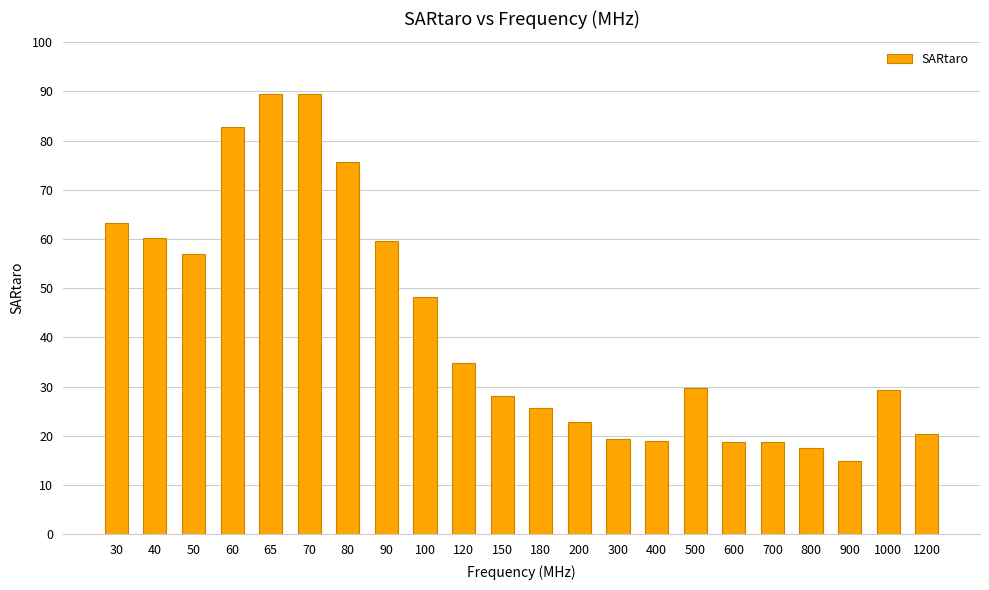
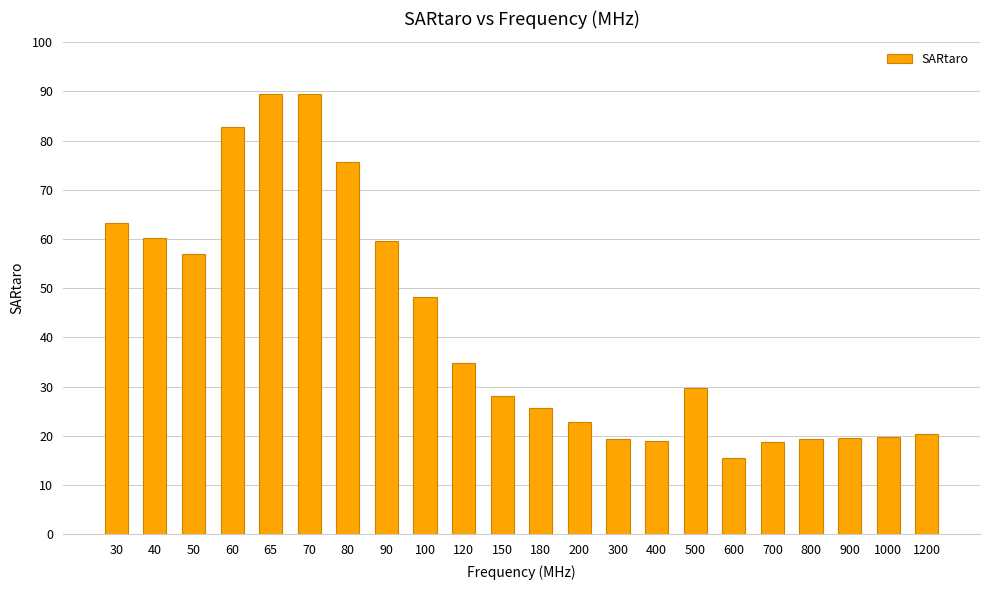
  {
    "30": 63,
    "40": 60,
    "50": 57,
    "60": 83,
    "65": 89,
    "70": 89,
    "80": 76,
    "90": 60,
    "100": 48,
    "120": 35,
    "150": 28,
    "180": 26,
    "200": 23,
    "300": 19,
    "400": 19,
    "500": 30,
-   "600": 19,
+   "600": 15,
    "700": 19,
-   "800": 18,
-   "900": 15,
-   "1000": 29,
+   "800": 19,
+   "900": 20,
+   "1000": 20,
    "1200": 20
  }
